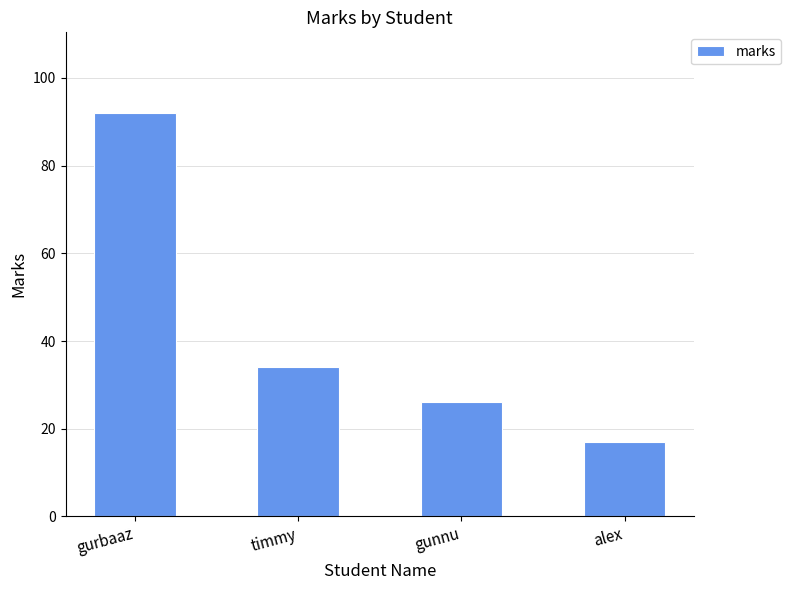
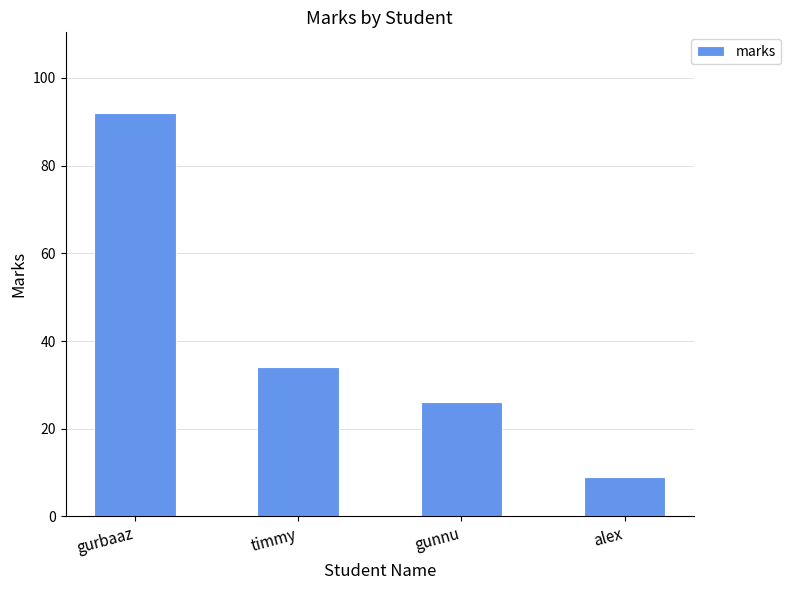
  {
    "gurbaaz": 92,
    "timmy": 34,
    "gunnu": 26,
-   "alex": 17
+   "alex": 9
  }
